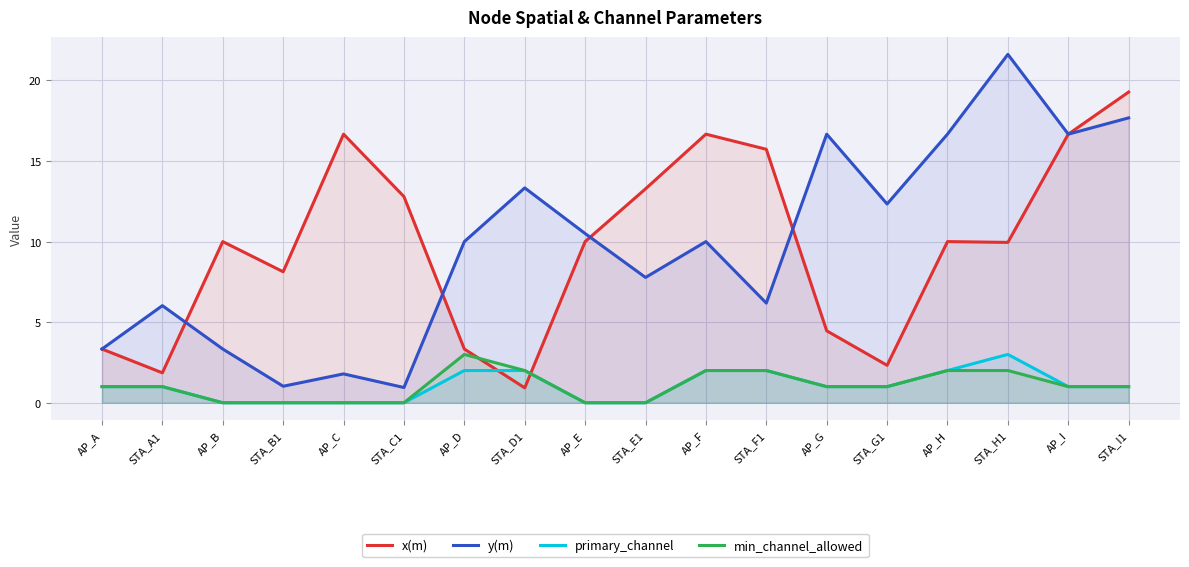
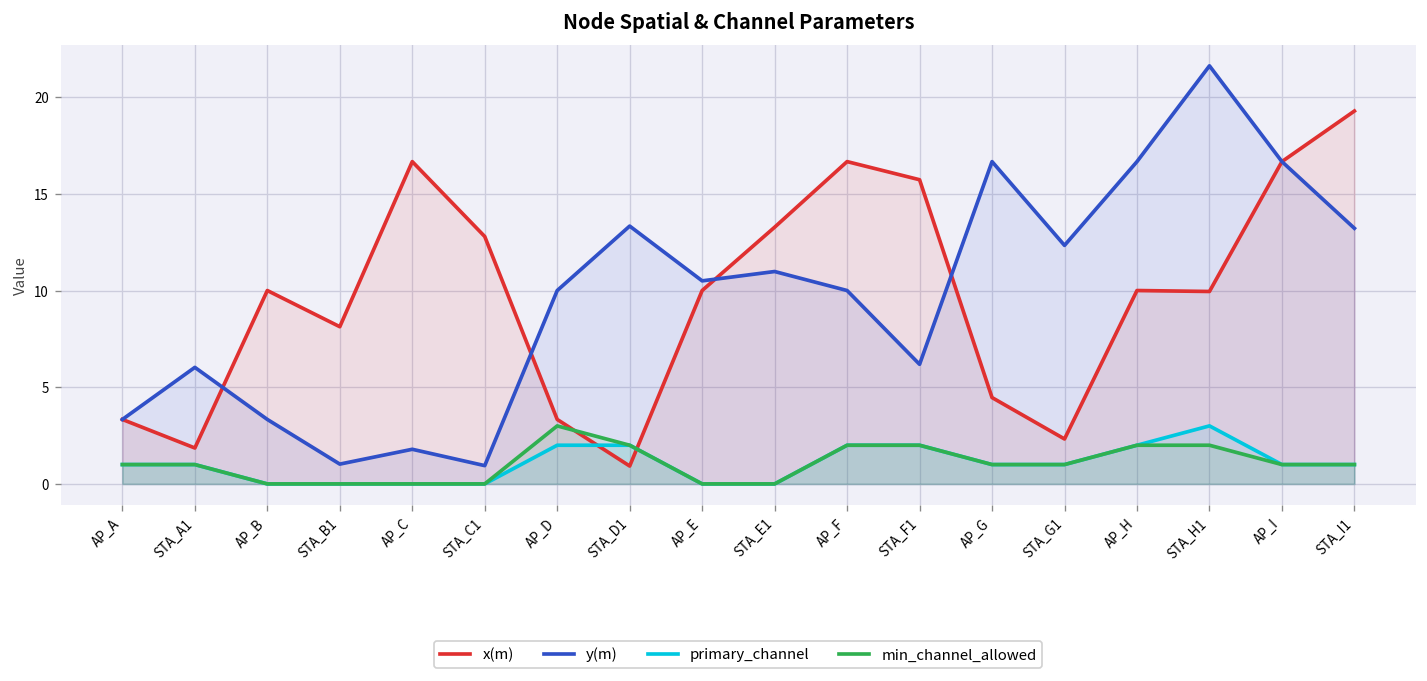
  {
    "x(m)": {
      "STA_A1": 1.9,
      "AP_B": 10.0,
      "STA_B1": 8.1,
      "AP_C": 16.7,
      "STA_C1": 12.8,
      "AP_D": 3.3,
      "STA_D1": 0.9,
      "AP_E": 10.0,
      "STA_E1": 13.3,
      "AP_F": 16.7,
      "STA_F1": 15.7,
      "AP_G": 4.5,
      "STA_G1": 2.3,
      "AP_H": 10.0,
      "STA_H1": 10.0,
      "STA_I1": 19.3
    },
    "y(m)": {
      "STA_A1": 6.0,
      "AP_B": 3.3,
      "STA_B1": 1.0,
      "AP_C": 1.8,
      "STA_C1": 0.9,
      "AP_D": 10.0,
      "STA_D1": 13.3,
      "AP_E": 10.5,
-     "STA_E1": 7.8,
+     "STA_E1": 11.0,
      "AP_F": 10.0,
      "STA_F1": 6.2,
      "AP_G": 16.7,
      "STA_G1": 12.3,
      "AP_H": 16.7,
      "STA_H1": 21.6,
-     "STA_I1": 17.7
+     "STA_I1": 13.2
    },
    "primary_channel": {
      "AP_D": 2.0,
      "STA_H1": 3.0
    },
    "min_channel_allowed": {
      "AP_D": 3.0,
      "STA_H1": 2.0
    }
  }
